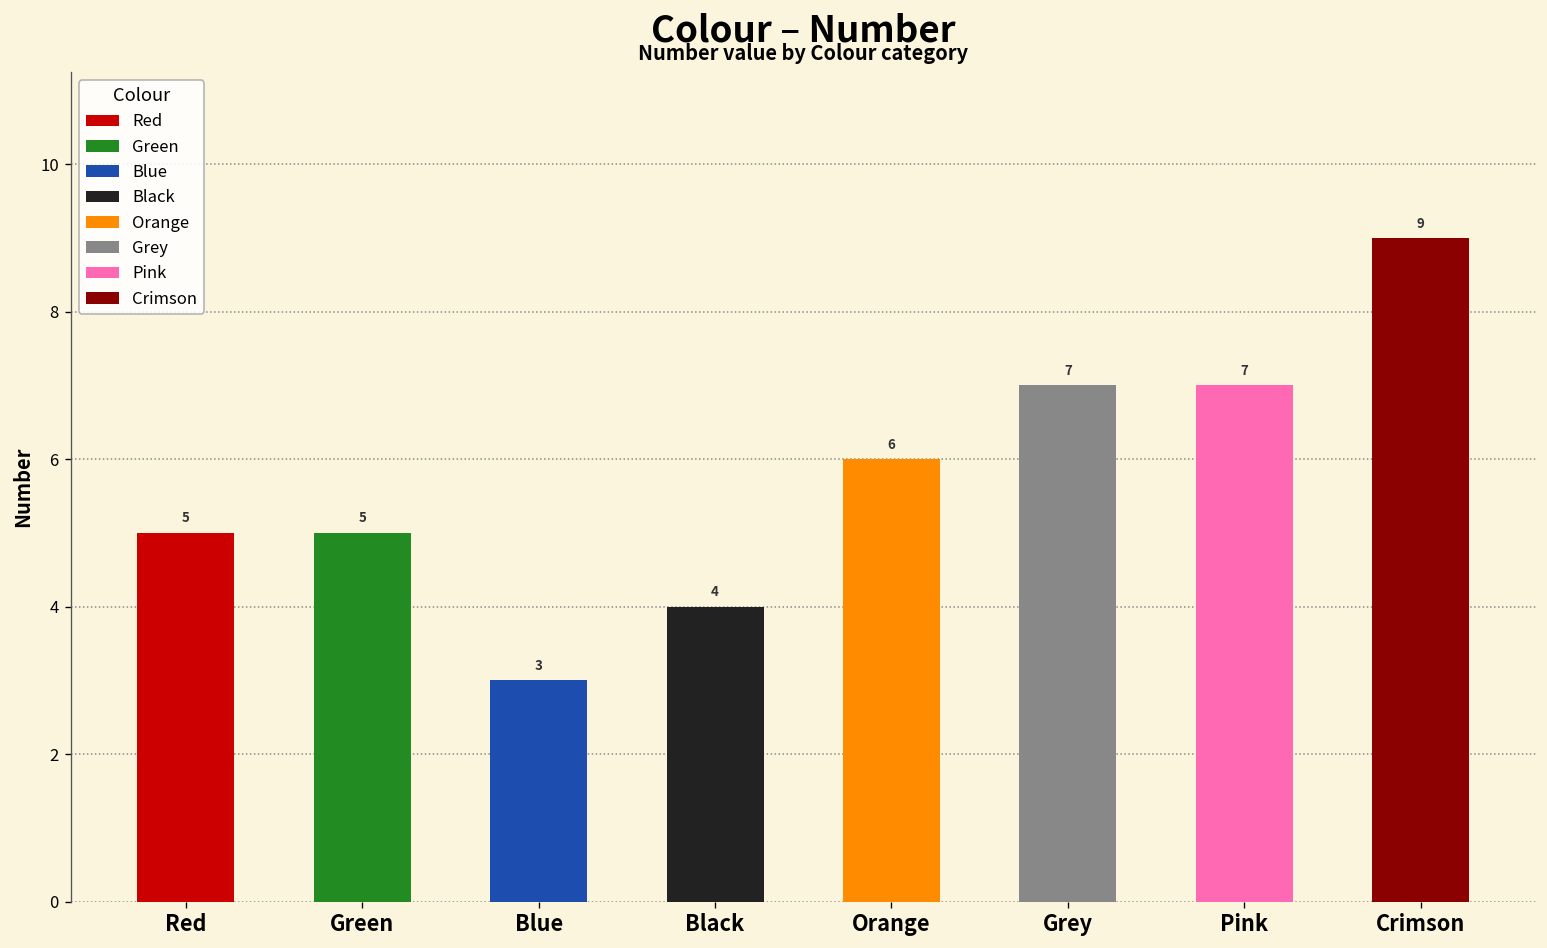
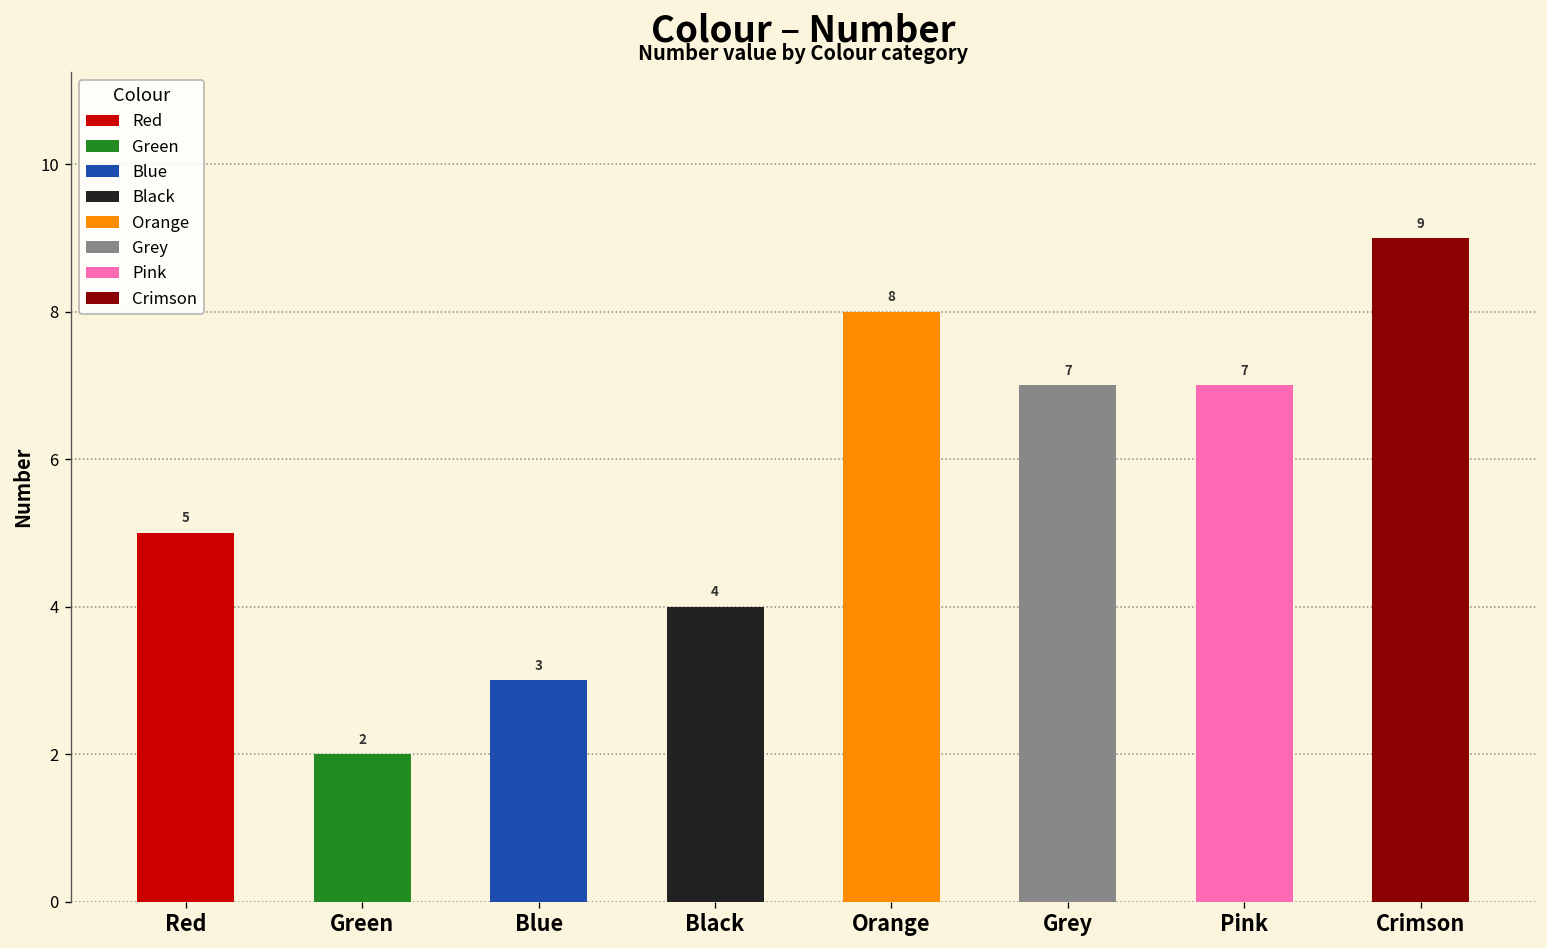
  {
    "Red": 5,
-   "Green": 5,
+   "Green": 2,
    "Blue": 3,
    "Black": 4,
-   "Orange": 6,
+   "Orange": 8,
    "Grey": 7,
    "Pink": 7,
    "Crimson": 9
  }
